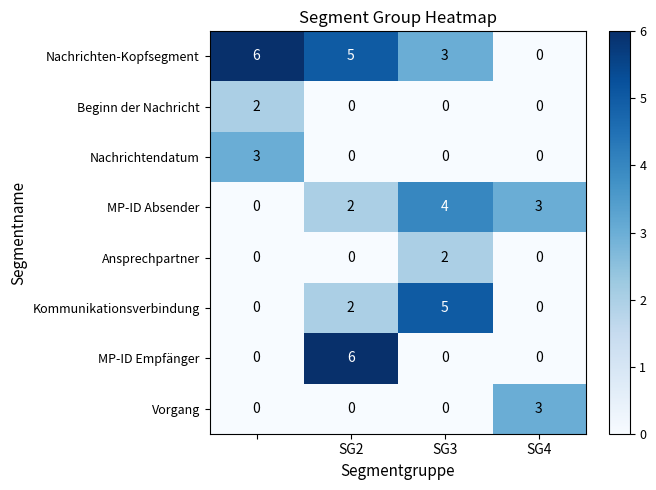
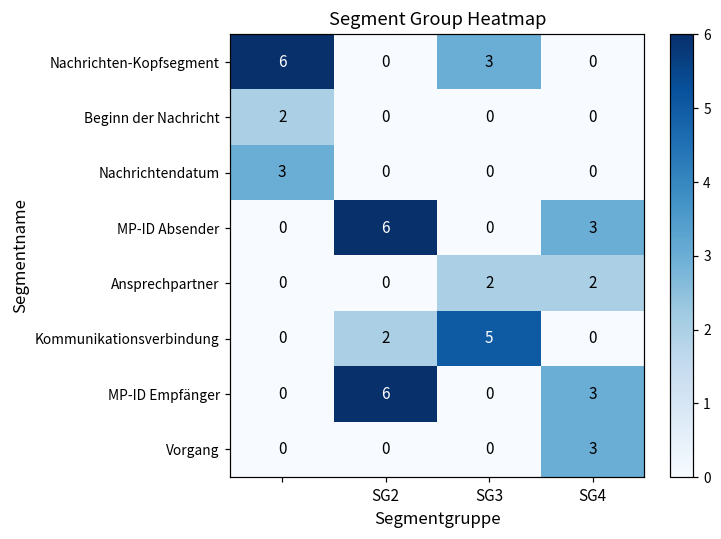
  {
    "Nachrichten-Kopfsegment": {
-     "SG2": 5,
+     "SG2": 0,
      "SG3": 3,
      "SG4": 0
    },
    "Beginn der Nachricht": {
      "SG2": 0,
      "SG3": 0,
      "SG4": 0
    },
    "Nachrichtendatum": {
      "SG2": 0,
      "SG3": 0,
      "SG4": 0
    },
    "MP-ID Absender": {
-     "SG2": 2,
-     "SG3": 4,
+     "SG2": 6,
+     "SG3": 0,
      "SG4": 3
    },
    "Ansprechpartner": {
      "SG2": 0,
      "SG3": 2,
-     "SG4": 0
+     "SG4": 2
    },
    "Kommunikationsverbindung": {
      "SG2": 2,
      "SG3": 5,
      "SG4": 0
    },
    "MP-ID Empfänger": {
      "SG2": 6,
      "SG3": 0,
-     "SG4": 0
+     "SG4": 3
    },
    "Vorgang": {
      "SG2": 0,
      "SG3": 0,
      "SG4": 3
    }
  }
